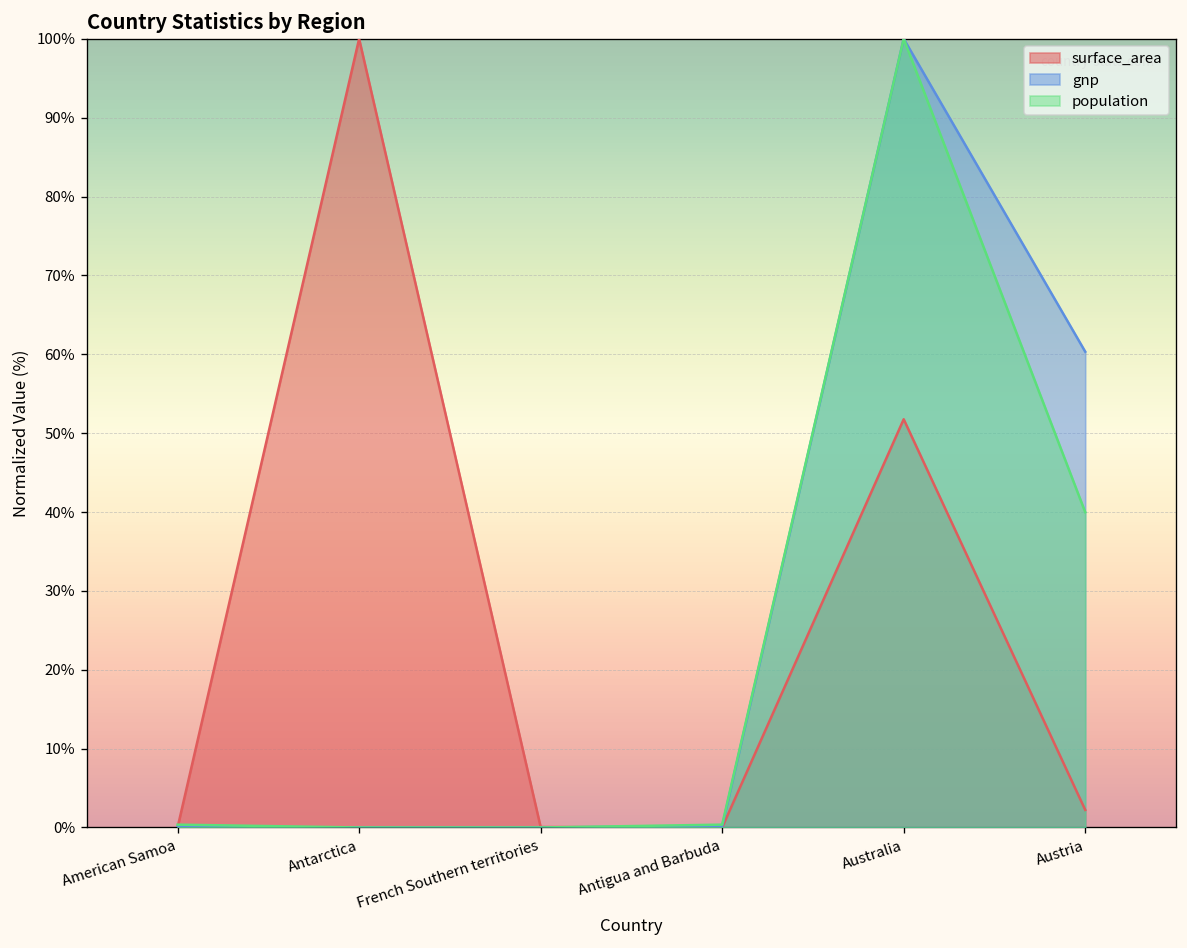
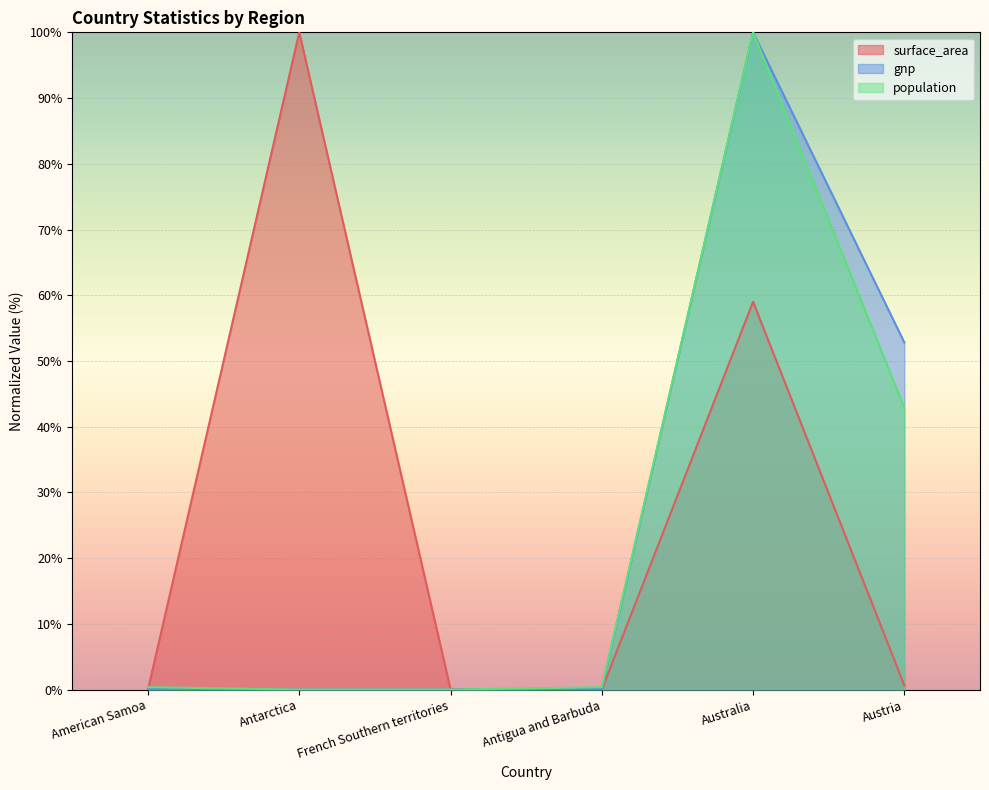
  {
    "surface_area": {
      "Antarctica": "100%",
-     "Australia": "52%",
-     "Austria": "2%"
+     "Australia": "59%",
+     "Austria": "1%"
    },
    "gnp": {
-     "Austria": "60%"
+     "Austria": "53%"
    },
    "population": {
-     "Austria": "40%"
+     "Austria": "43%"
    }
  }
